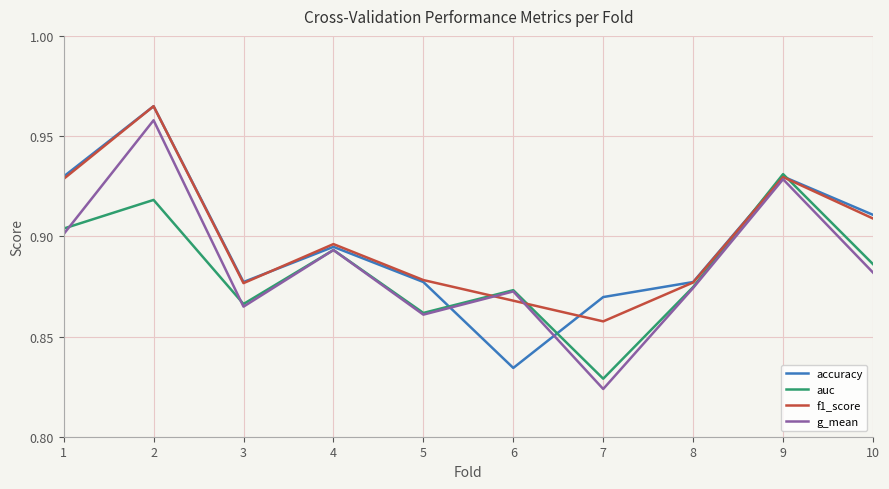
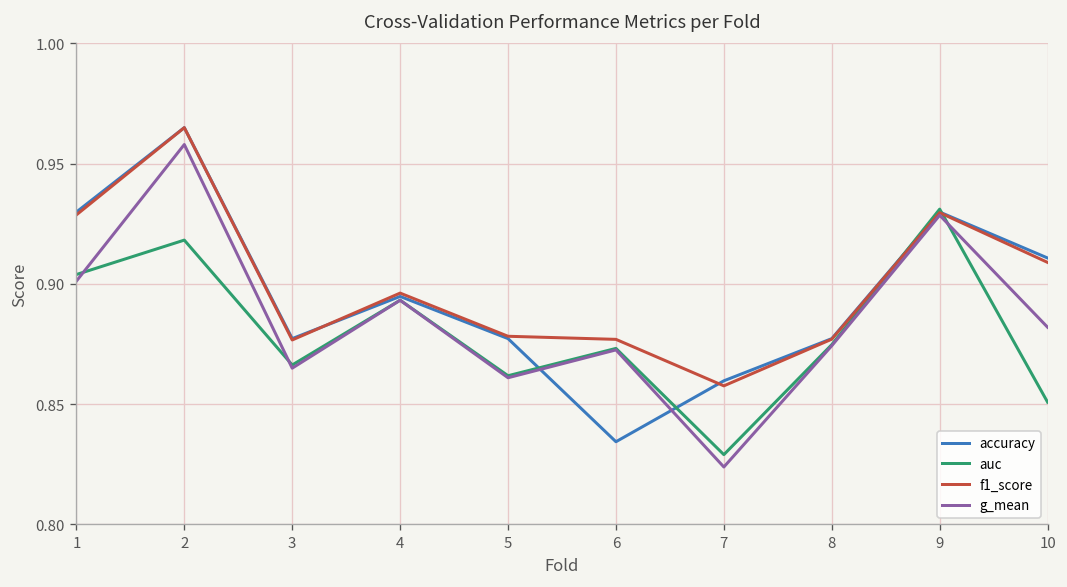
  {
    "accuracy": {
      "4": 0.895,
      "6": 0.834,
-     "7": 0.870,
+     "7": 0.860,
      "10": 0.911
    },
    "auc": {
      "1": 0.904,
      "2": 0.918,
      "3": 0.866,
      "7": 0.829,
-     "10": 0.886
+     "10": 0.851
    },
    "f1_score": {
      "4": 0.896,
-     "6": 0.868,
+     "6": 0.877,
      "7": 0.858,
      "10": 0.909
    },
    "g_mean": {
      "1": 0.901,
      "2": 0.958,
      "3": 0.865,
      "7": 0.824,
      "10": 0.882
    }
  }
